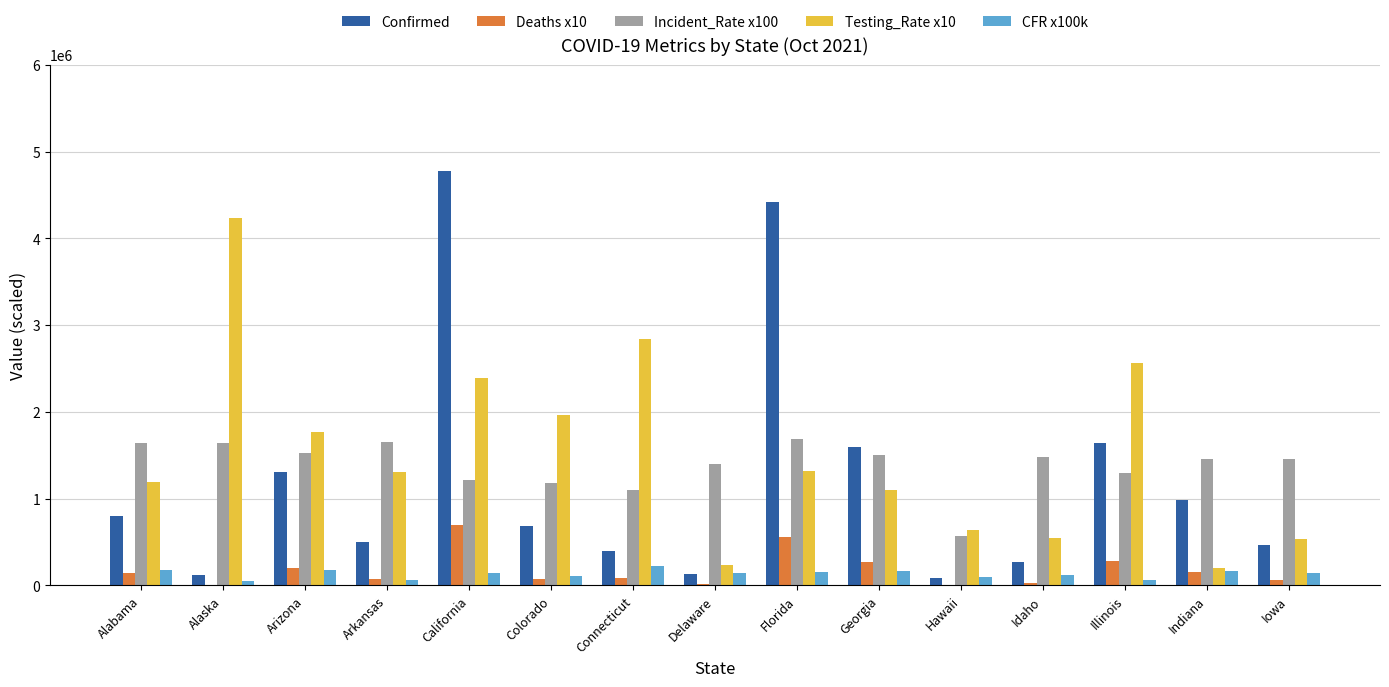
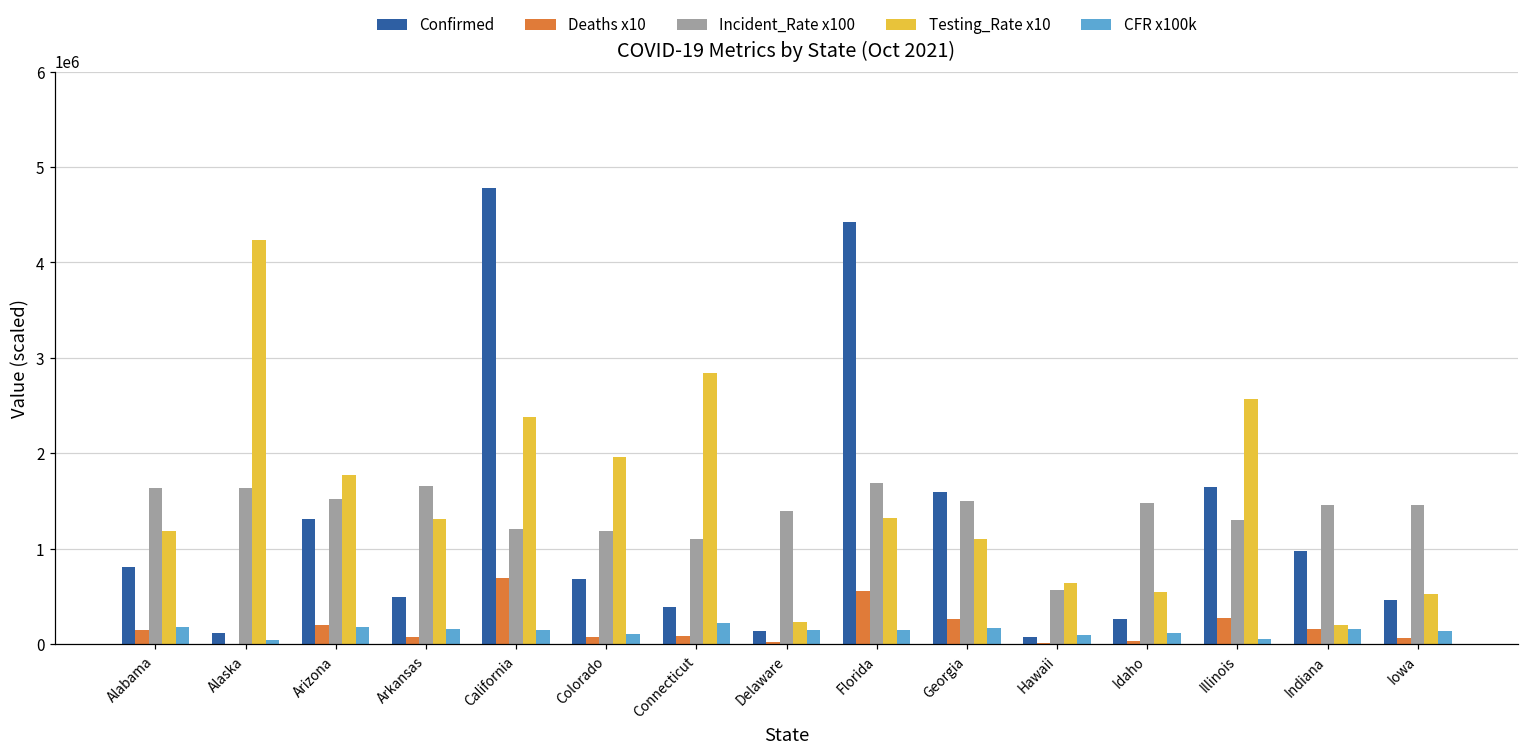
  {
    "Confirmed": {
      "Alabama": 800000,
      "Alaska": 100000,
      "Arizona": 1300000,
      "Arkansas": 500000,
      "California": 4800000,
      "Colorado": 700000,
      "Connecticut": 400000,
      "Delaware": 100000,
      "Florida": 4400000,
      "Georgia": 1600000,
      "Hawaii": 100000,
      "Idaho": 300000,
      "Illinois": 1600000,
      "Indiana": 1000000,
      "Iowa": 500000
    },
    "Deaths x10": {
      "Alabama": 100000,
      "Arizona": 200000,
      "Arkansas": 100000,
      "California": 700000,
      "Colorado": 100000,
      "Connecticut": 100000,
      "Florida": 600000,
      "Georgia": 300000,
      "Idaho": 0,
      "Illinois": 300000,
      "Indiana": 200000,
      "Iowa": 100000
    },
    "Incident_Rate x100": {
      "Alabama": 1600000,
      "Alaska": 1600000,
      "Arizona": 1500000,
      "Arkansas": 1700000,
      "California": 1200000,
      "Colorado": 1200000,
      "Connecticut": 1100000,
      "Delaware": 1400000,
      "Florida": 1700000,
      "Georgia": 1500000,
      "Hawaii": 600000,
      "Idaho": 1500000,
      "Illinois": 1300000,
      "Indiana": 1500000,
      "Iowa": 1500000
    },
    "Testing_Rate x10": {
      "Alabama": 1200000,
      "Alaska": 4200000,
      "Arizona": 1800000,
      "Arkansas": 1300000,
      "California": 2400000,
      "Colorado": 2000000,
      "Connecticut": 2800000,
      "Delaware": 200000,
      "Florida": 1300000,
      "Georgia": 1100000,
      "Hawaii": 600000,
      "Idaho": 500000,
      "Illinois": 2600000,
      "Indiana": 200000,
      "Iowa": 500000
    },
    "CFR x100k": {
      "Alabama": 200000,
      "Alaska": 0,
      "Arizona": 200000,
-     "Arkansas": 100000,
+     "Arkansas": 200000,
      "California": 100000,
      "Colorado": 100000,
      "Connecticut": 200000,
      "Delaware": 100000,
      "Florida": 200000,
      "Georgia": 200000,
      "Hawaii": 100000,
      "Idaho": 100000,
      "Illinois": 100000,
      "Indiana": 200000,
      "Iowa": 100000
    }
  }
